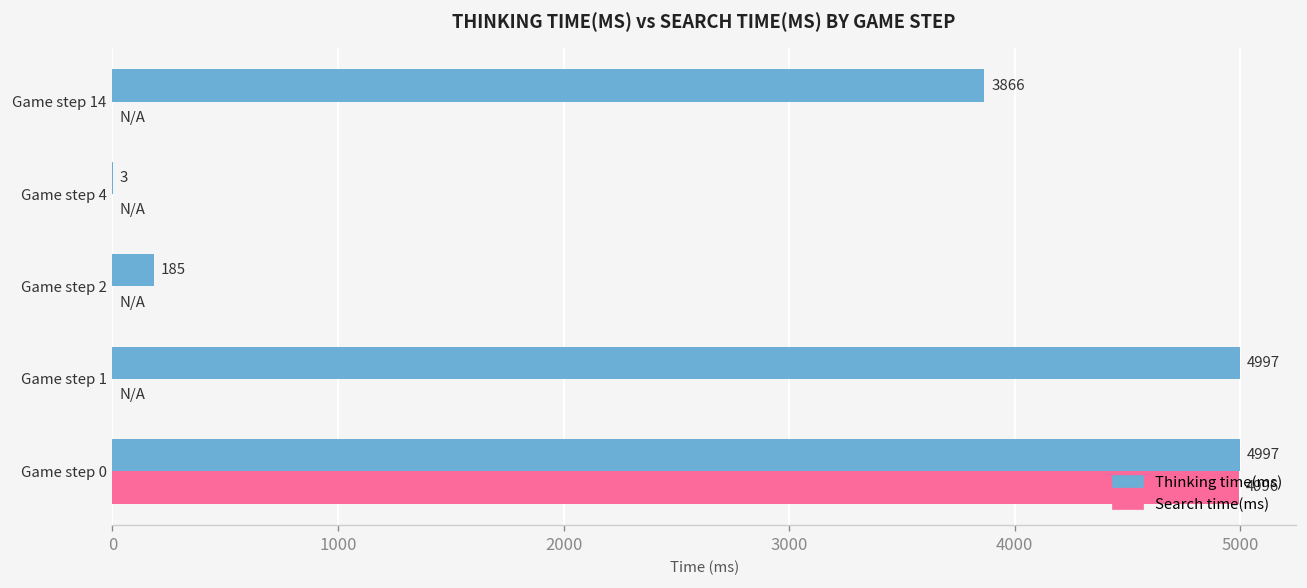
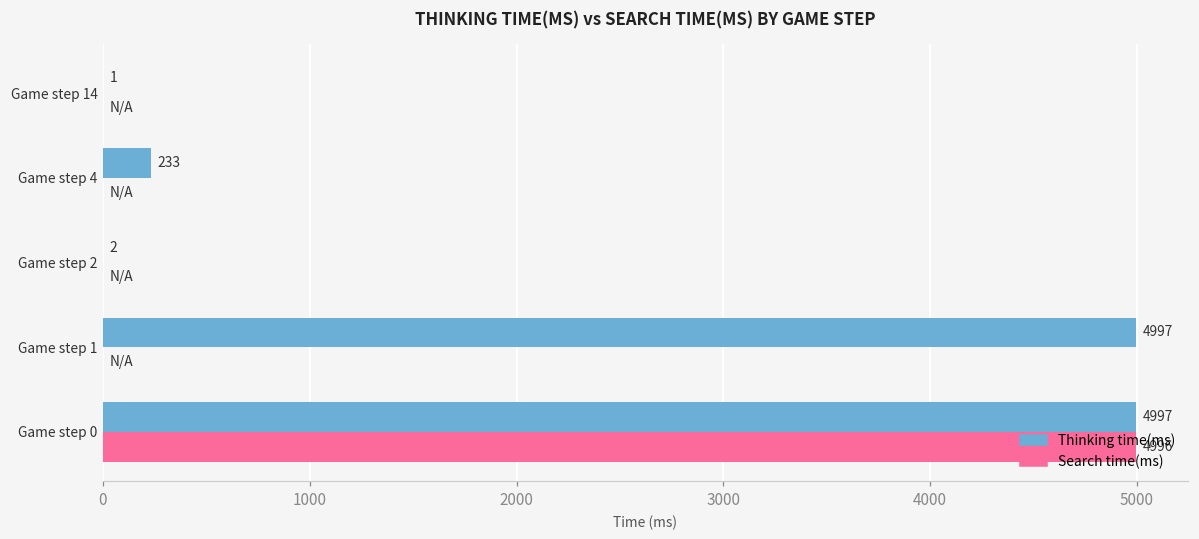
  {
    "Thinking time(ms)": {
-     "Game step 14": 3866,
-     "Game step 4": 3,
-     "Game step 2": 185,
+     "Game step 14": 1,
+     "Game step 4": 233,
+     "Game step 2": 2,
      "Game step 1": 4997,
      "Game step 0": 4997
    },
    "Search time(ms)": {
      "Game step 0": 4996
    }
  }
